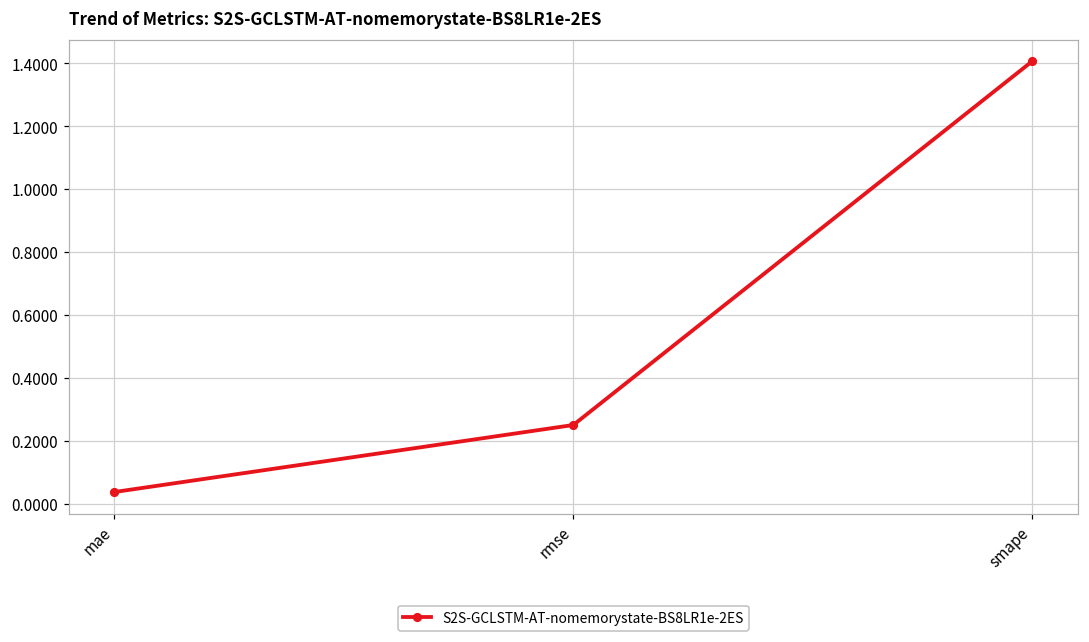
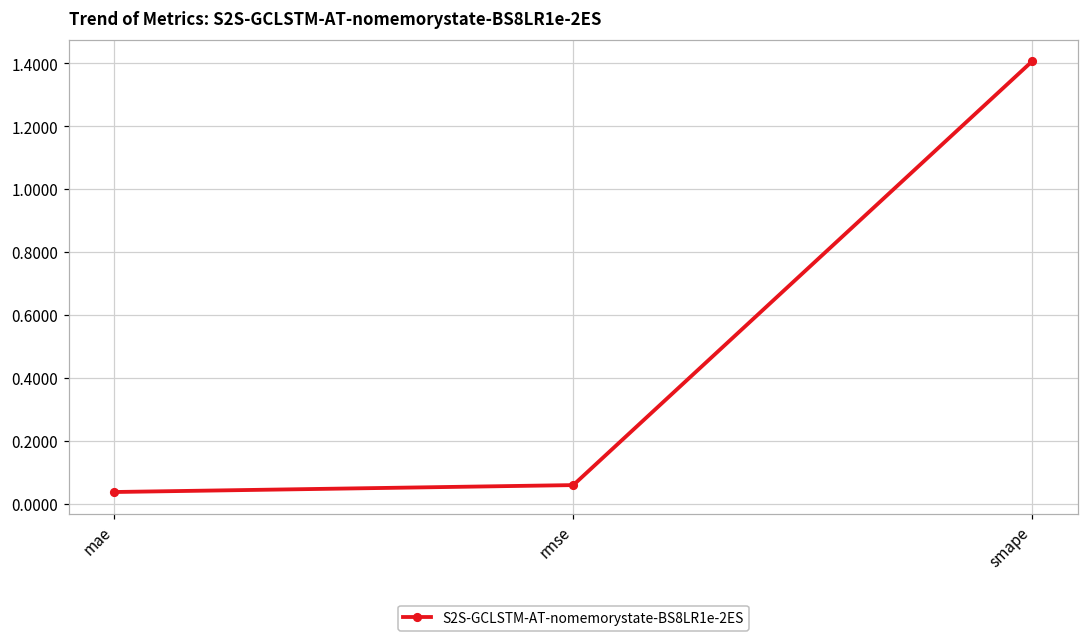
  {
    "mae": 0.04,
-   "rmse": 0.25,
+   "rmse": 0.06,
    "smape": 1.41
  }
